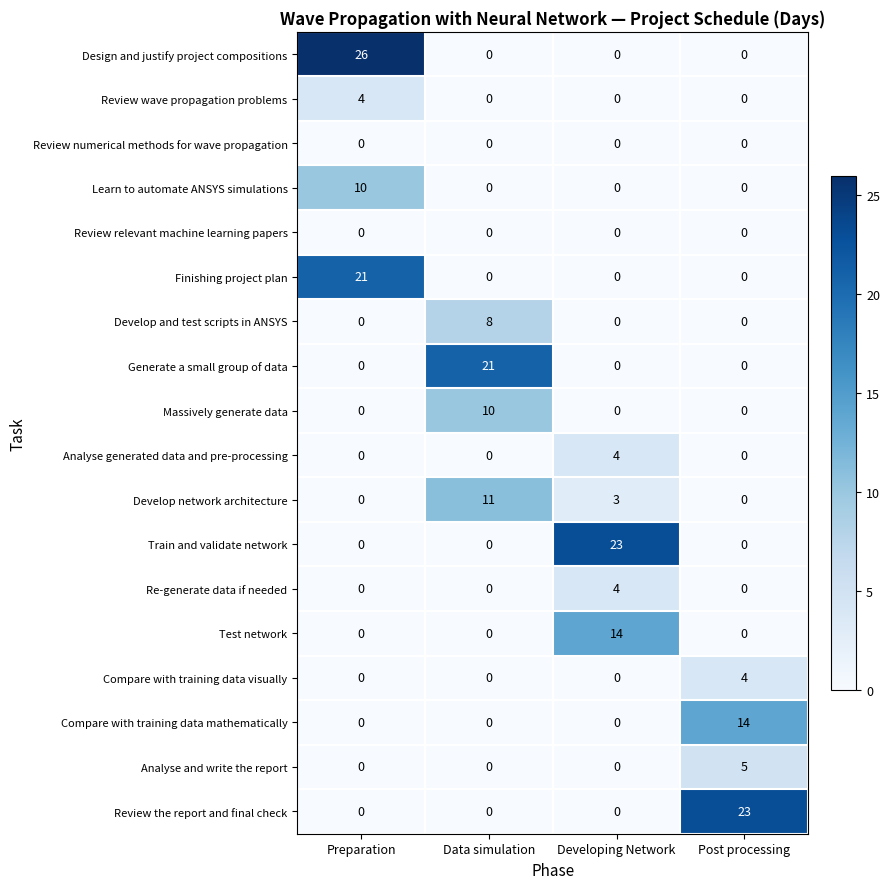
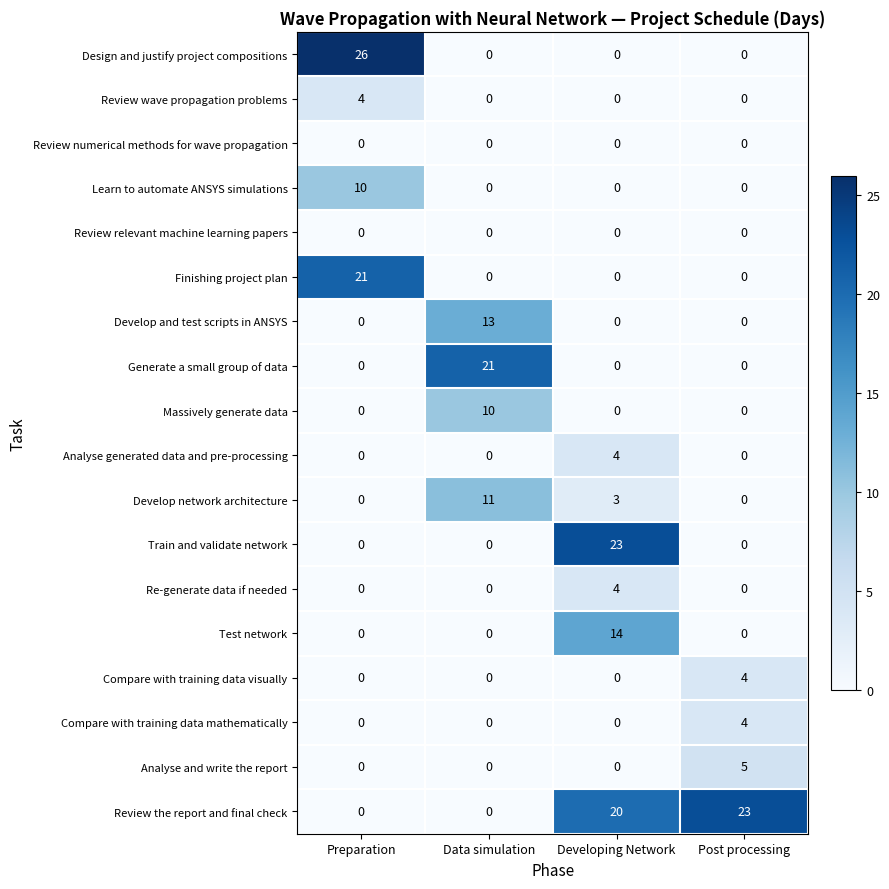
  {
    "Design and justify project compositions": {
      "Preparation": 26,
      "Data simulation": 0,
      "Developing Network": 0,
      "Post processing": 0
    },
    "Review wave propagation problems": {
      "Preparation": 4,
      "Data simulation": 0,
      "Developing Network": 0,
      "Post processing": 0
    },
    "Review numerical methods for wave propagation": {
      "Preparation": 0,
      "Data simulation": 0,
      "Developing Network": 0,
      "Post processing": 0
    },
    "Learn to automate ANSYS simulations": {
      "Preparation": 10,
      "Data simulation": 0,
      "Developing Network": 0,
      "Post processing": 0
    },
    "Review relevant machine learning papers": {
      "Preparation": 0,
      "Data simulation": 0,
      "Developing Network": 0,
      "Post processing": 0
    },
    "Finishing project plan": {
      "Preparation": 21,
      "Data simulation": 0,
      "Developing Network": 0,
      "Post processing": 0
    },
    "Develop and test scripts in ANSYS": {
      "Preparation": 0,
-     "Data simulation": 8,
+     "Data simulation": 13,
      "Developing Network": 0,
      "Post processing": 0
    },
    "Generate a small group of data": {
      "Preparation": 0,
      "Data simulation": 21,
      "Developing Network": 0,
      "Post processing": 0
    },
    "Massively generate data": {
      "Preparation": 0,
      "Data simulation": 10,
      "Developing Network": 0,
      "Post processing": 0
    },
    "Analyse generated data and pre-processing": {
      "Preparation": 0,
      "Data simulation": 0,
      "Developing Network": 4,
      "Post processing": 0
    },
    "Develop network architecture": {
      "Preparation": 0,
      "Data simulation": 11,
      "Developing Network": 3,
      "Post processing": 0
    },
    "Train and validate network": {
      "Preparation": 0,
      "Data simulation": 0,
      "Developing Network": 23,
      "Post processing": 0
    },
    "Re-generate data if needed": {
      "Preparation": 0,
      "Data simulation": 0,
      "Developing Network": 4,
      "Post processing": 0
    },
    "Test network": {
      "Preparation": 0,
      "Data simulation": 0,
      "Developing Network": 14,
      "Post processing": 0
    },
    "Compare with training data visually": {
      "Preparation": 0,
      "Data simulation": 0,
      "Developing Network": 0,
      "Post processing": 4
    },
    "Compare with training data mathematically": {
      "Preparation": 0,
      "Data simulation": 0,
      "Developing Network": 0,
-     "Post processing": 14
+     "Post processing": 4
    },
    "Analyse and write the report": {
      "Preparation": 0,
      "Data simulation": 0,
      "Developing Network": 0,
      "Post processing": 5
    },
    "Review the report and final check": {
      "Preparation": 0,
      "Data simulation": 0,
-     "Developing Network": 0,
+     "Developing Network": 20,
      "Post processing": 23
    }
  }
